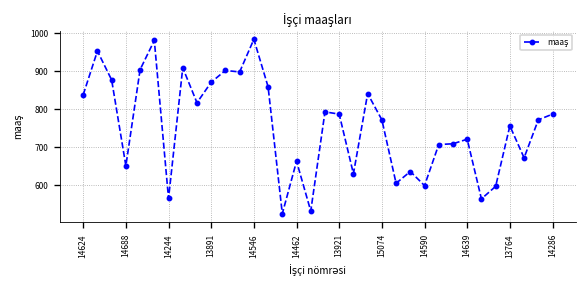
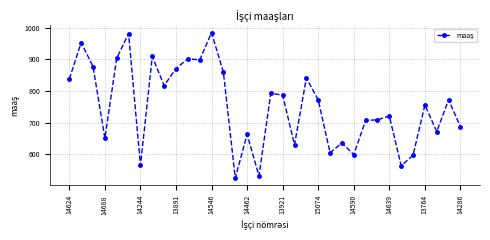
  {
    "14624": 840,
    "14688": 650,
    "14244": 570,
    "13891": 870,
    "14546": 980,
    "14462": 660,
    "13921": 790,
    "15074": 770,
    "14590": 600,
    "14639": 720,
    "13764": 760,
-   "14286": 790
+   "14286": 690
  }
